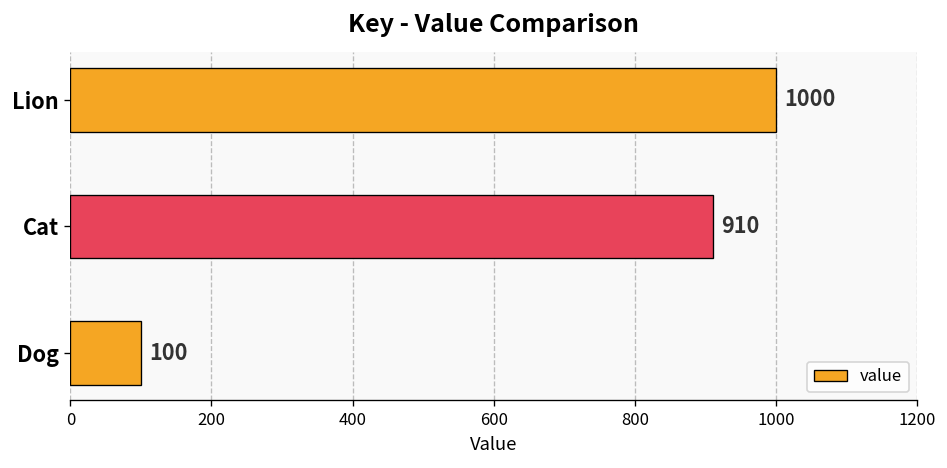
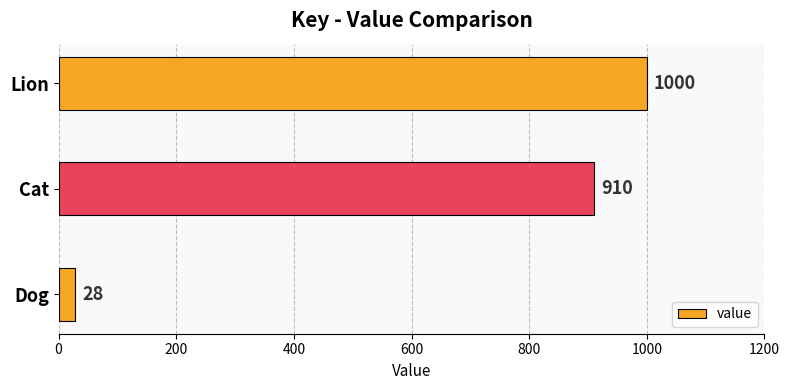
  {
    "Lion": 1000,
    "Cat": 910,
-   "Dog": 100
+   "Dog": 28
  }
